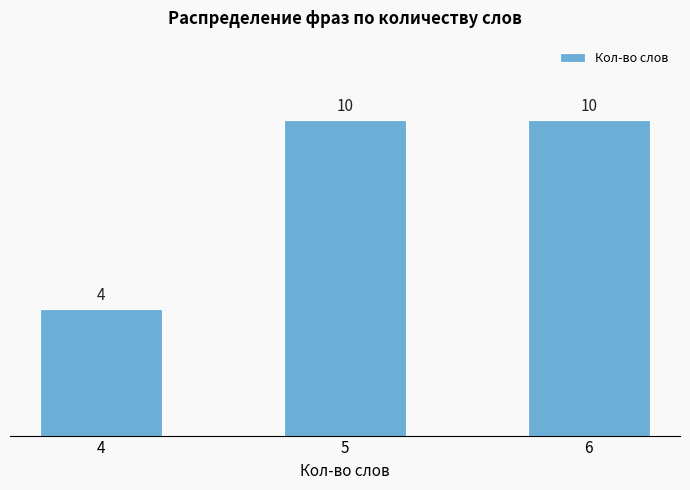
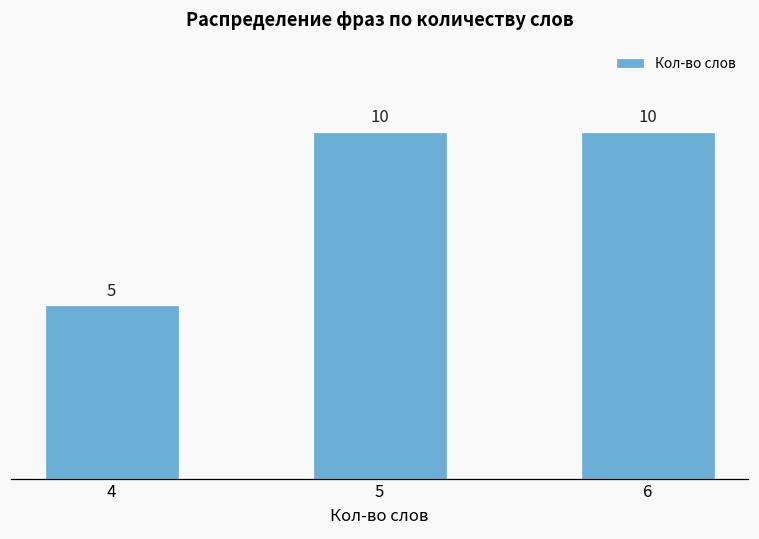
  {
-   "4": 4,
+   "4": 5,
    "5": 10,
    "6": 10
  }
